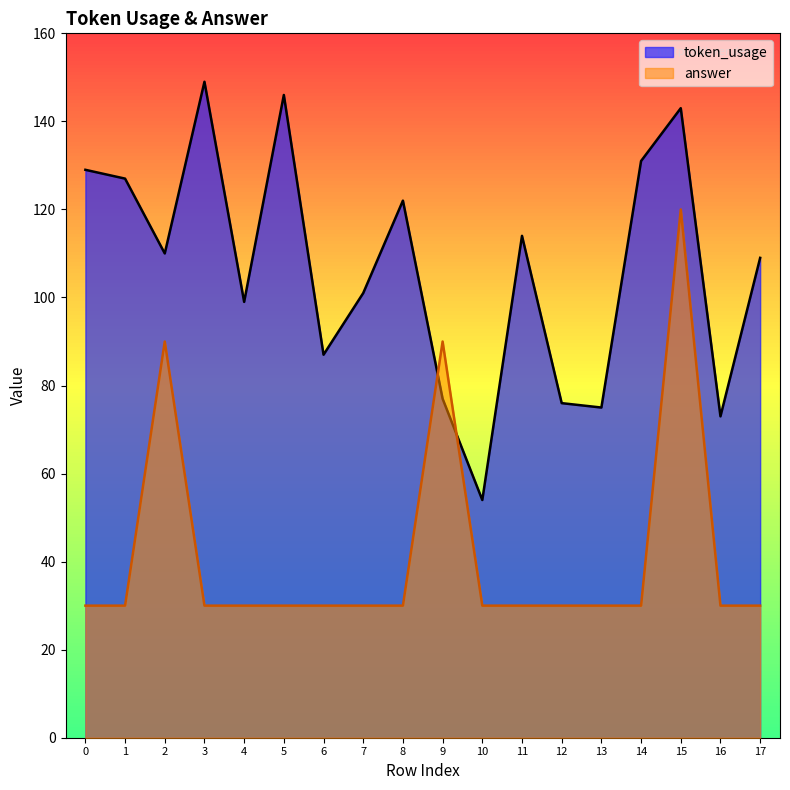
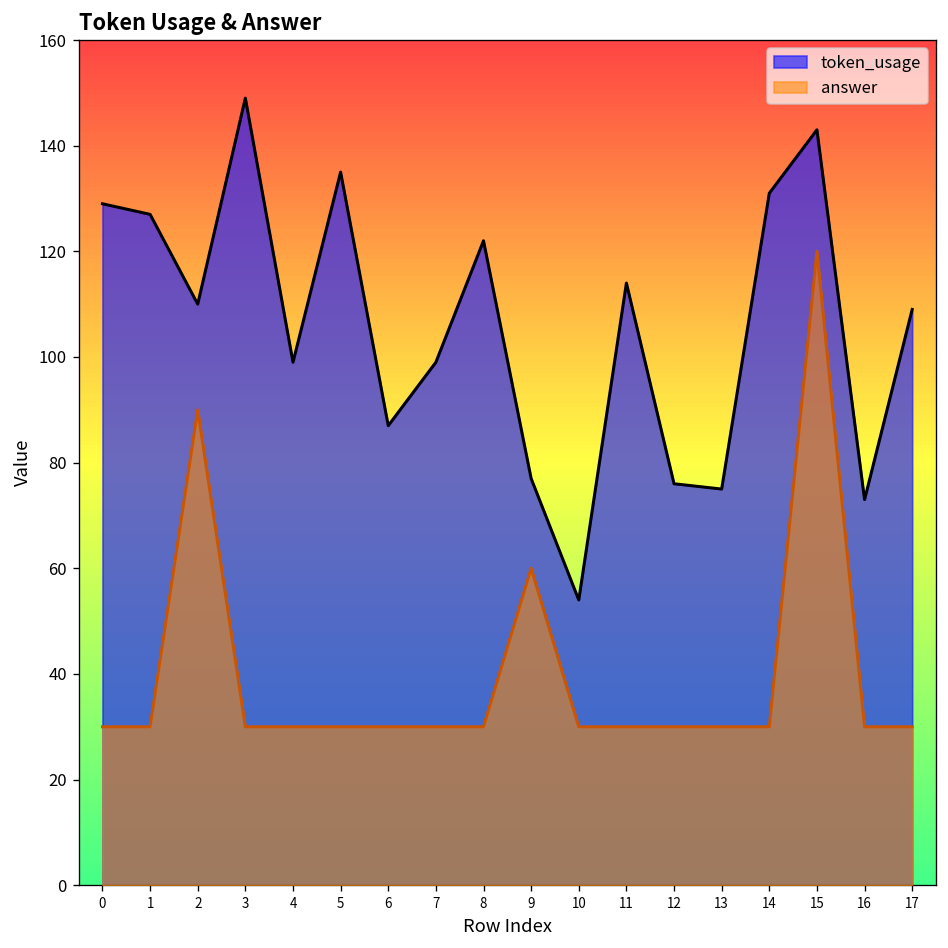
  {
    "token_usage": {
      "0": 129,
      "1": 127,
      "2": 110,
      "3": 149,
      "4": 99,
-     "5": 146,
+     "5": 135,
      "6": 87,
-     "7": 101,
+     "7": 99,
      "8": 122,
      "9": 77,
      "10": 54,
      "11": 114,
      "12": 76,
      "13": 75,
      "14": 131,
      "15": 143,
      "16": 73,
      "17": 109
    },
    "answer": {
      "0": 30,
      "1": 30,
      "2": 90,
      "3": 30,
      "4": 30,
      "5": 30,
      "6": 30,
      "7": 30,
      "8": 30,
-     "9": 90,
+     "9": 60,
      "10": 30,
      "11": 30,
      "12": 30,
      "13": 30,
      "14": 30,
      "15": 120,
      "16": 30,
      "17": 30
    }
  }
